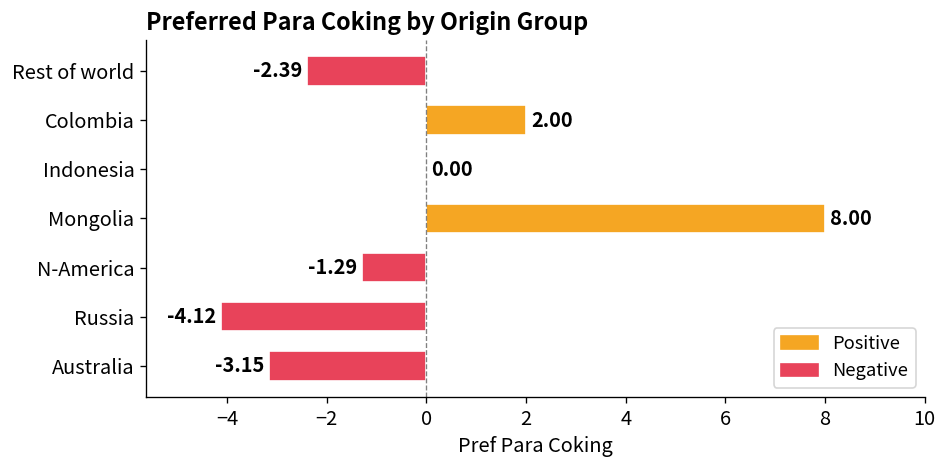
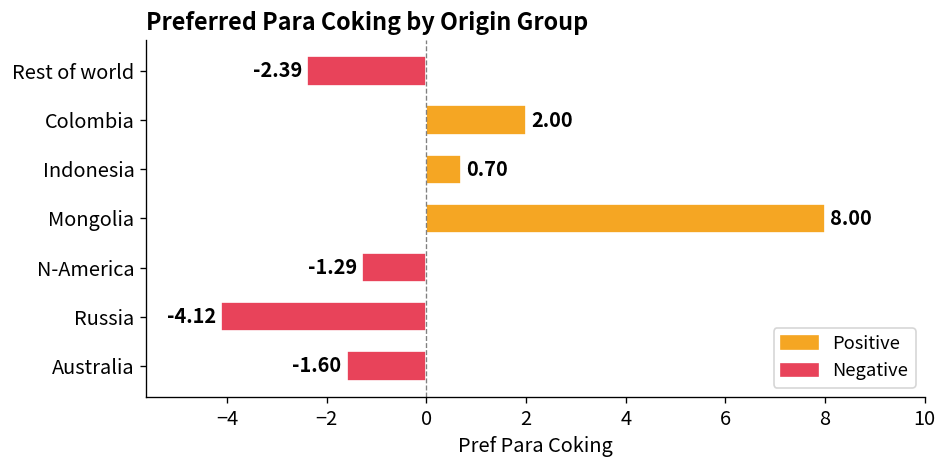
  {
    "Rest of world": -2.39,
    "Colombia": 2.00,
-   "Indonesia": 0.00,
+   "Indonesia": 0.70,
    "Mongolia": 8.00,
    "N-America": -1.29,
    "Russia": -4.12,
-   "Australia": -3.15
+   "Australia": -1.60
  }
